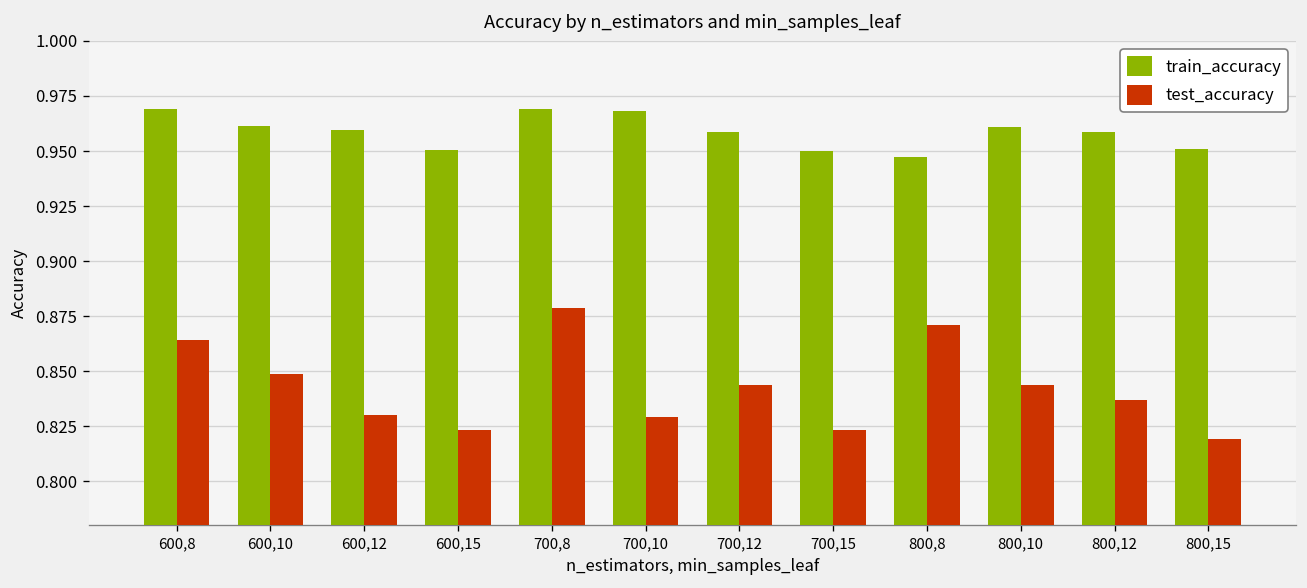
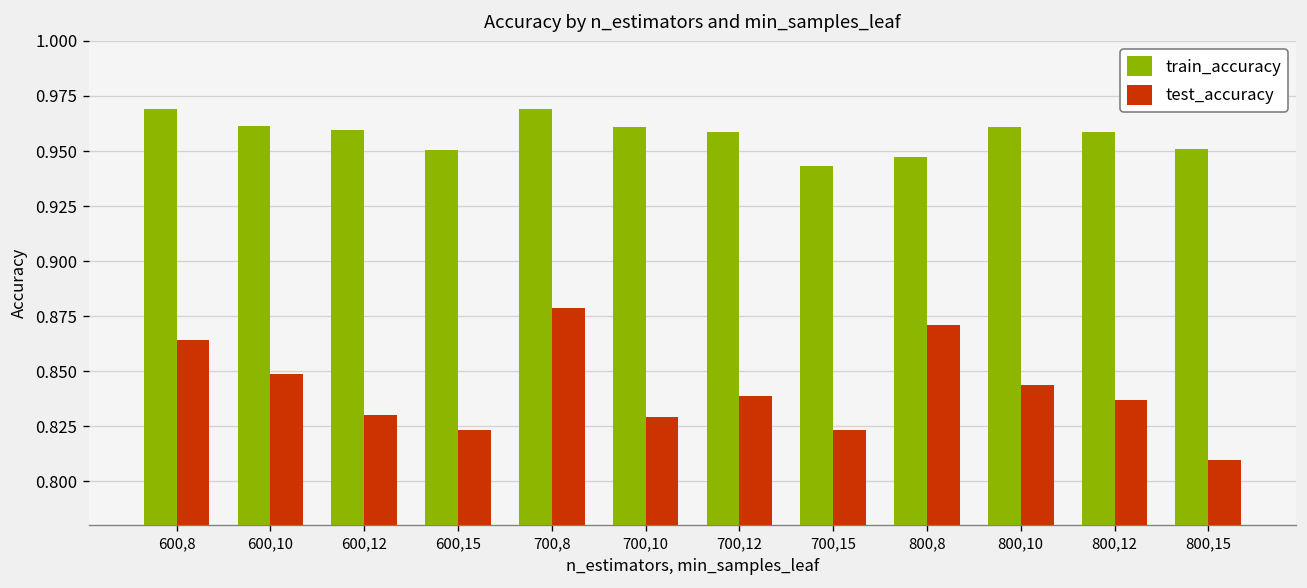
  {
    "train_accuracy": {
      "600,8": 0.969,
      "600,10": 0.961,
      "600,12": 0.960,
      "600,15": 0.950,
      "700,8": 0.969,
-     "700,10": 0.968,
+     "700,10": 0.961,
      "700,12": 0.959,
-     "700,15": 0.950,
+     "700,15": 0.943,
      "800,8": 0.947,
      "800,10": 0.961,
      "800,12": 0.959,
      "800,15": 0.951
    },
    "test_accuracy": {
      "600,8": 0.864,
      "600,10": 0.849,
      "600,12": 0.830,
      "600,15": 0.823,
      "700,8": 0.879,
      "700,10": 0.829,
-     "700,12": 0.844,
+     "700,12": 0.839,
      "700,15": 0.823,
      "800,8": 0.871,
      "800,10": 0.844,
      "800,12": 0.837,
-     "800,15": 0.819
+     "800,15": 0.810
    }
  }
